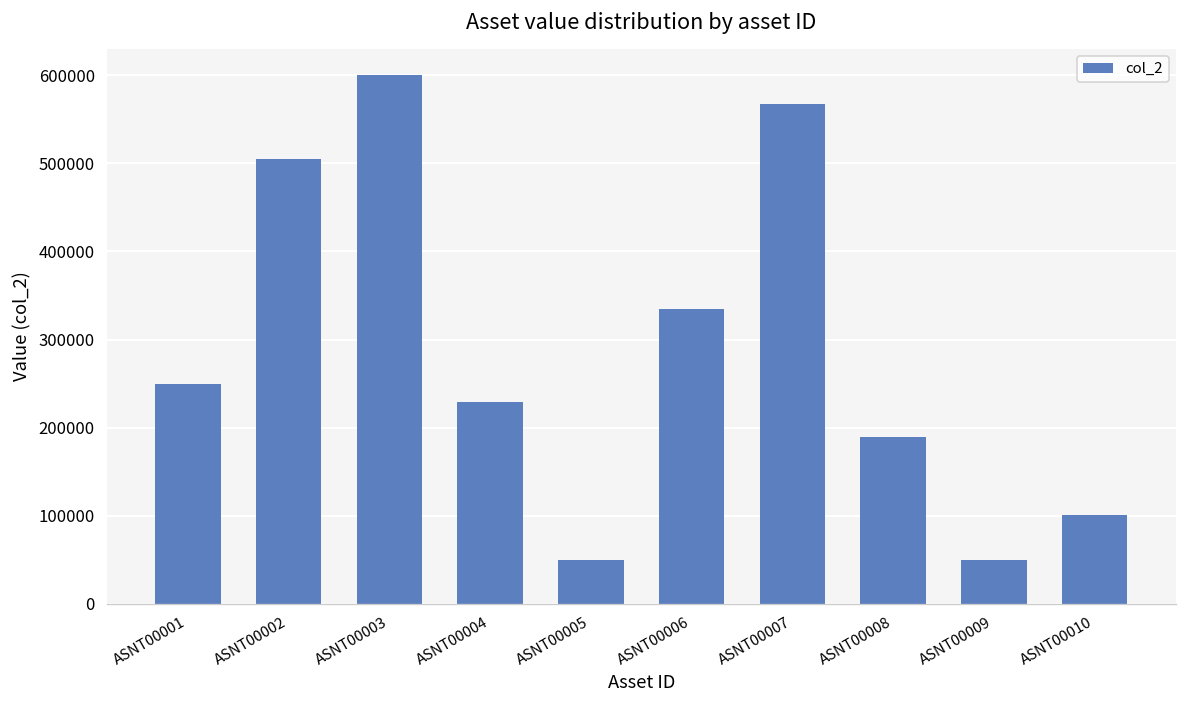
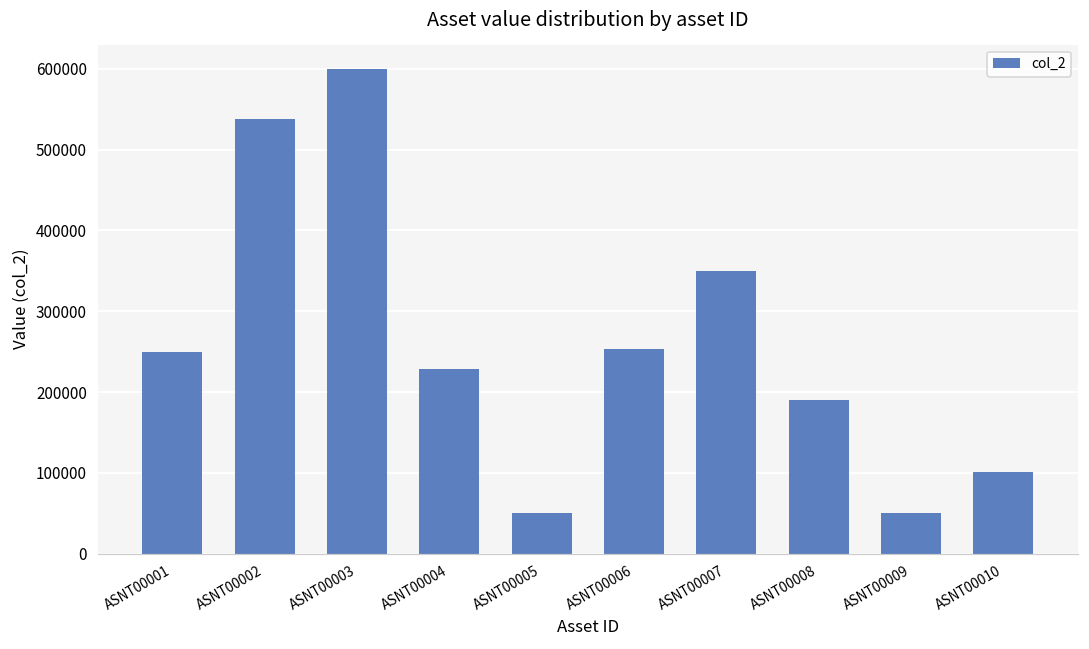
  {
    "ASNT00001": 250000,
-   "ASNT00002": 510000,
+   "ASNT00002": 540000,
    "ASNT00003": 600000,
    "ASNT00004": 230000,
    "ASNT00005": 50000,
-   "ASNT00006": 340000,
-   "ASNT00007": 570000,
+   "ASNT00006": 250000,
+   "ASNT00007": 350000,
    "ASNT00008": 190000,
    "ASNT00009": 50000,
    "ASNT00010": 100000
  }
